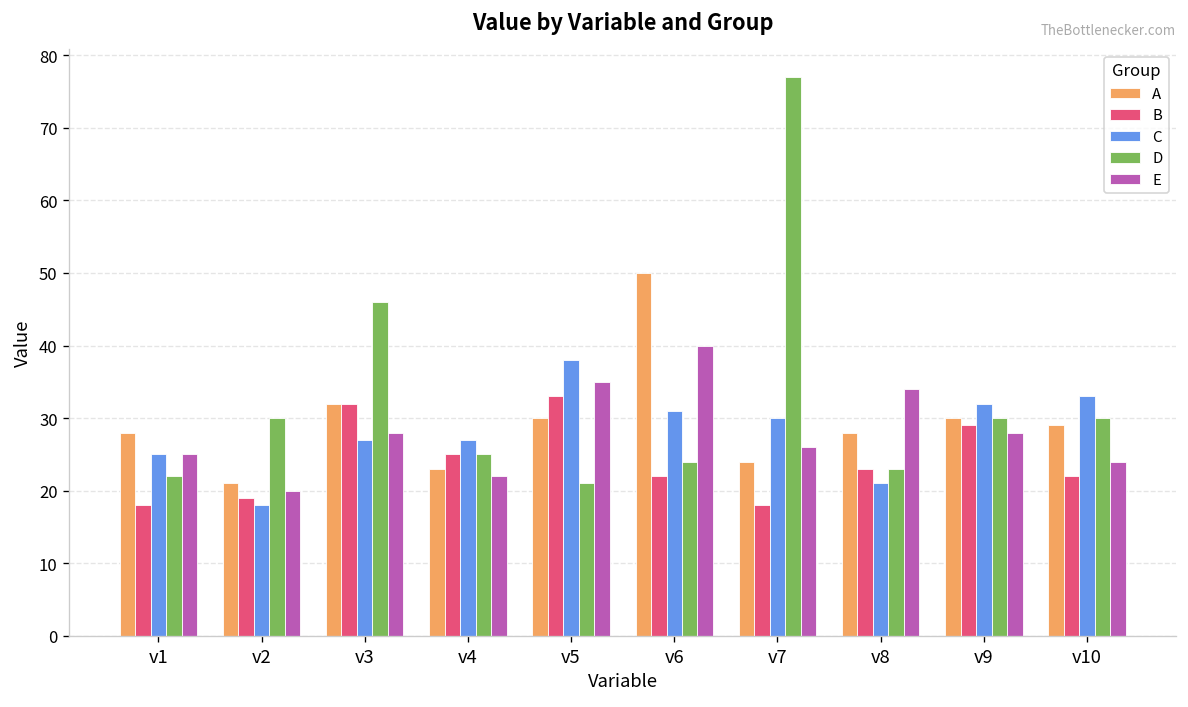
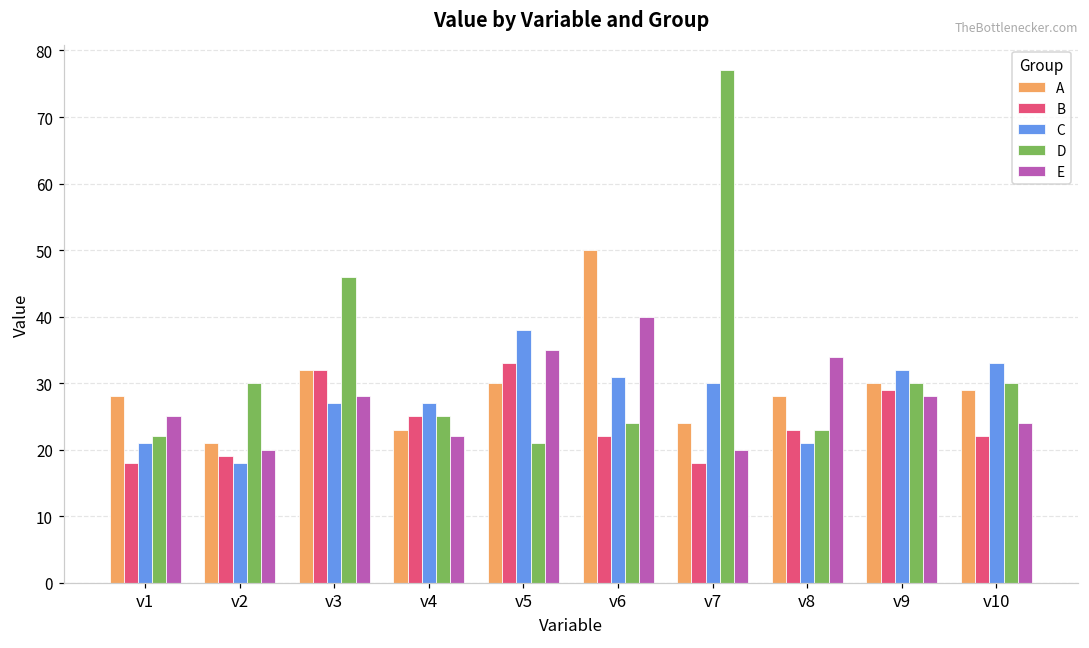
  {
    "A": {
      "v1": 28,
      "v2": 21,
      "v3": 32,
      "v4": 23,
      "v5": 30,
      "v6": 50,
      "v7": 24,
      "v8": 28,
      "v9": 30,
      "v10": 29
    },
    "B": {
      "v1": 18,
      "v2": 19,
      "v3": 32,
      "v4": 25,
      "v5": 33,
      "v6": 22,
      "v7": 18,
      "v8": 23,
      "v9": 29,
      "v10": 22
    },
    "C": {
-     "v1": 25,
+     "v1": 21,
      "v2": 18,
      "v3": 27,
      "v4": 27,
      "v5": 38,
      "v6": 31,
      "v7": 30,
      "v8": 21,
      "v9": 32,
      "v10": 33
    },
    "D": {
      "v1": 22,
      "v2": 30,
      "v3": 46,
      "v4": 25,
      "v5": 21,
      "v6": 24,
      "v7": 77,
      "v8": 23,
      "v9": 30,
      "v10": 30
    },
    "E": {
      "v1": 25,
      "v2": 20,
      "v3": 28,
      "v4": 22,
      "v5": 35,
      "v6": 40,
-     "v7": 26,
+     "v7": 20,
      "v8": 34,
      "v9": 28,
      "v10": 24
    }
  }
